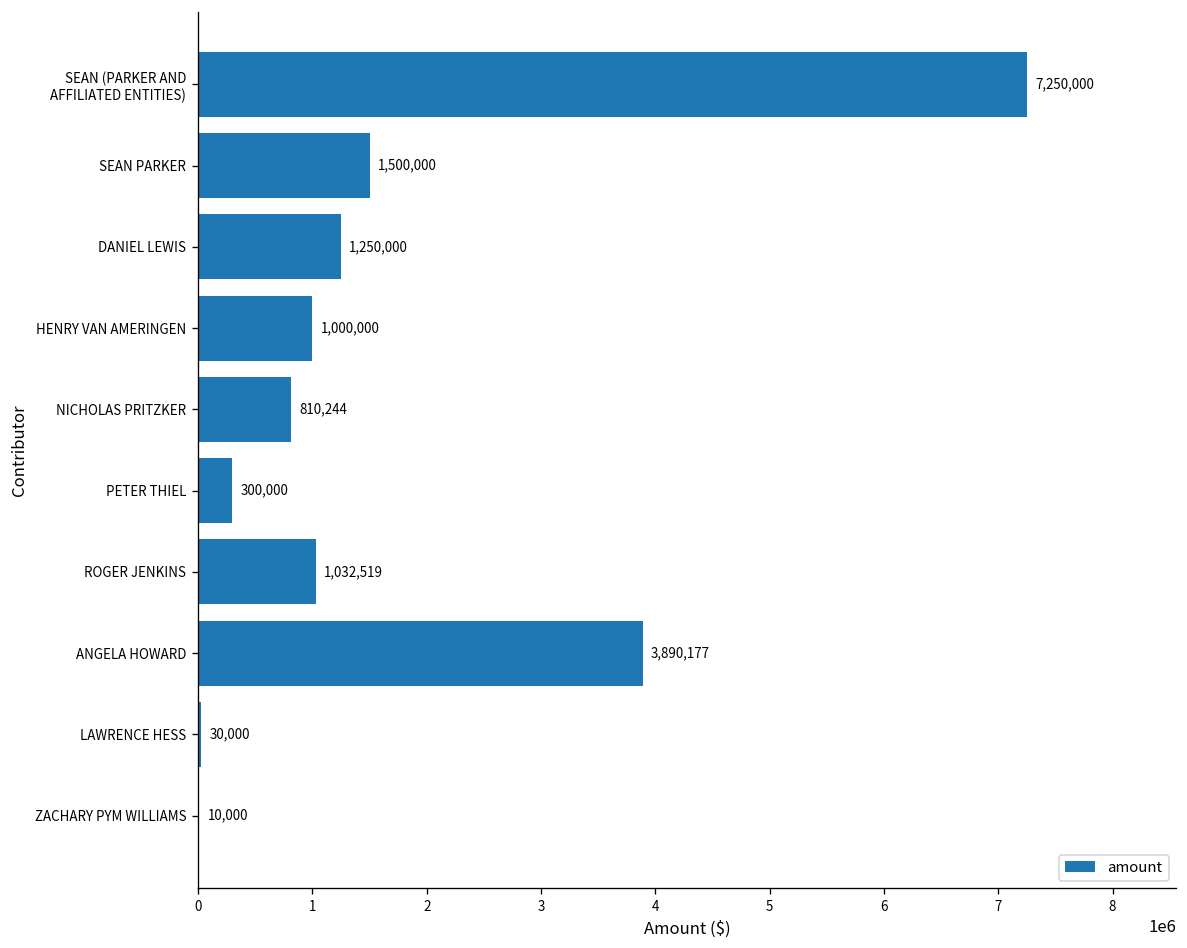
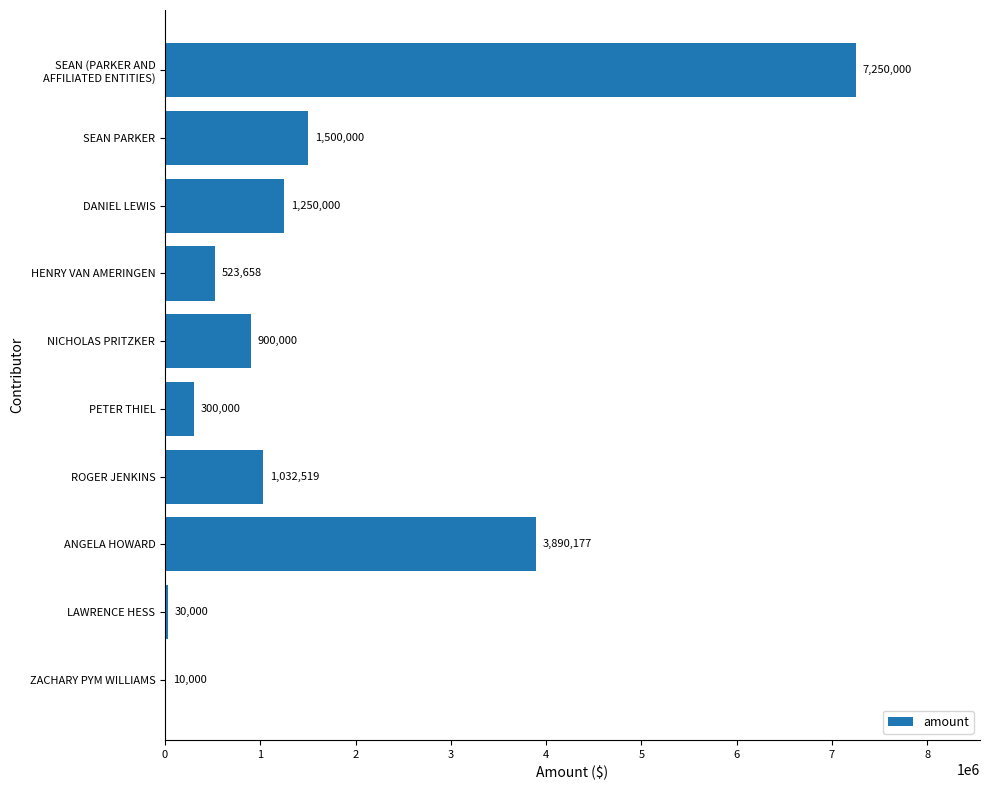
  {
    "SEAN (PARKER AND AFFILIATED ENTITIES)": "7,250,000",
    "SEAN PARKER": "1,500,000",
    "DANIEL LEWIS": "1,250,000",
-   "HENRY VAN AMERINGEN": "1,000,000",
-   "NICHOLAS PRITZKER": "810,244",
+   "HENRY VAN AMERINGEN": "523,658",
+   "NICHOLAS PRITZKER": "900,000",
    "PETER THIEL": "300,000",
    "ROGER JENKINS": "1,032,519",
    "ANGELA HOWARD": "3,890,177",
    "LAWRENCE HESS": "30,000",
    "ZACHARY PYM WILLIAMS": "10,000"
  }
